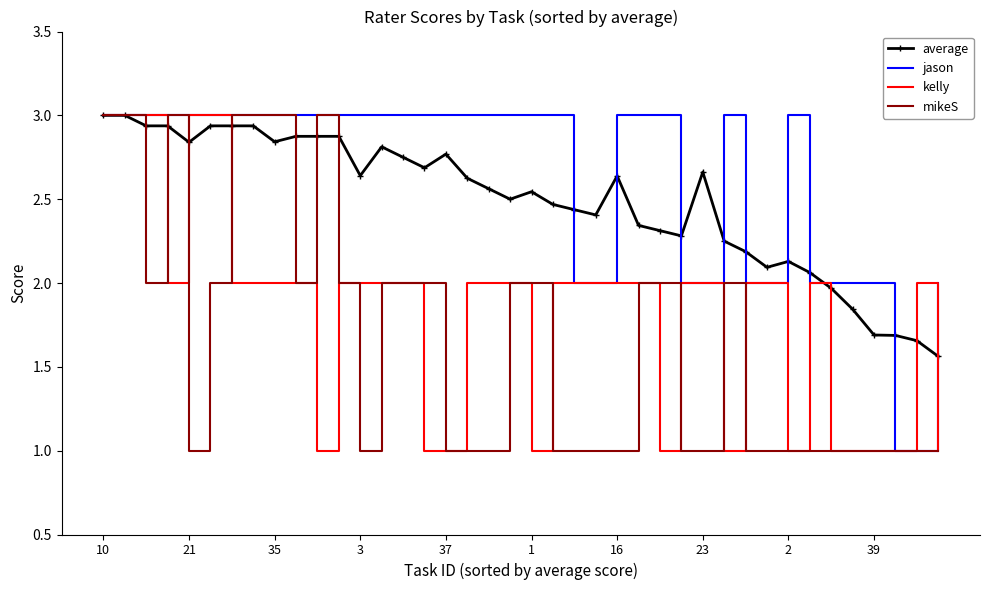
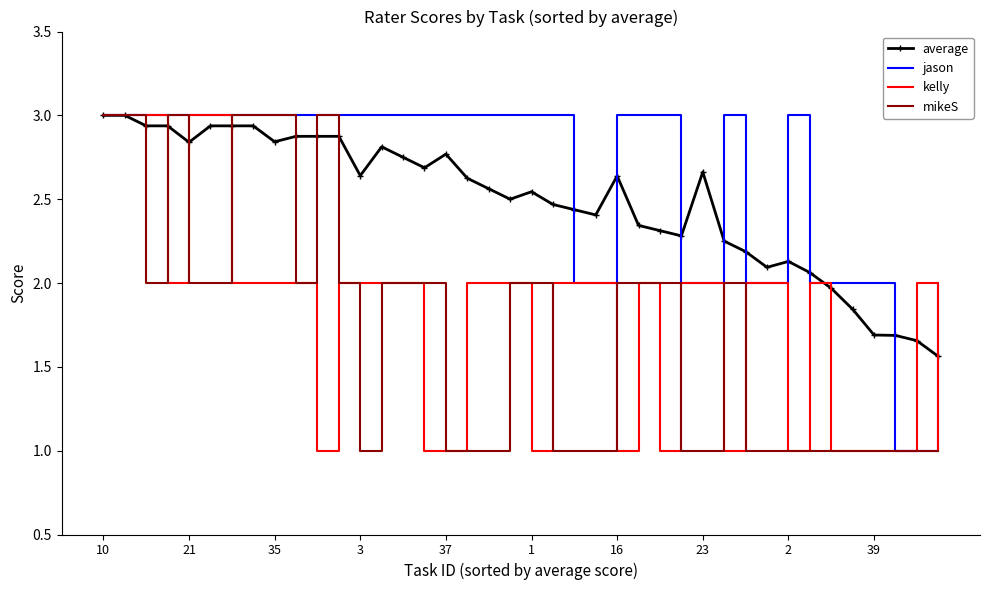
  {
    "average": {
      "21": 2.84,
      "35": 2.84,
      "3": 2.64,
      "37": 2.77,
      "1": 2.54,
      "16": 2.64,
      "23": 2.66,
      "2": 2.13,
      "39": 1.69
    },
    "jason": {
      "3": 3,
      "37": 3,
      "1": 3,
      "16": 3,
      "2": 3,
      "39": 2
    },
    "kelly": {
      "35": 2,
      "3": 2,
      "1": 1,
-     "16": 2
+     "16": 1
    },
    "mikeS": {
-     "21": 1,
+     "21": 2,
      "3": 1,
      "1": 2,
-     "16": 1,
+     "16": 2,
      "23": 1
    }
  }
